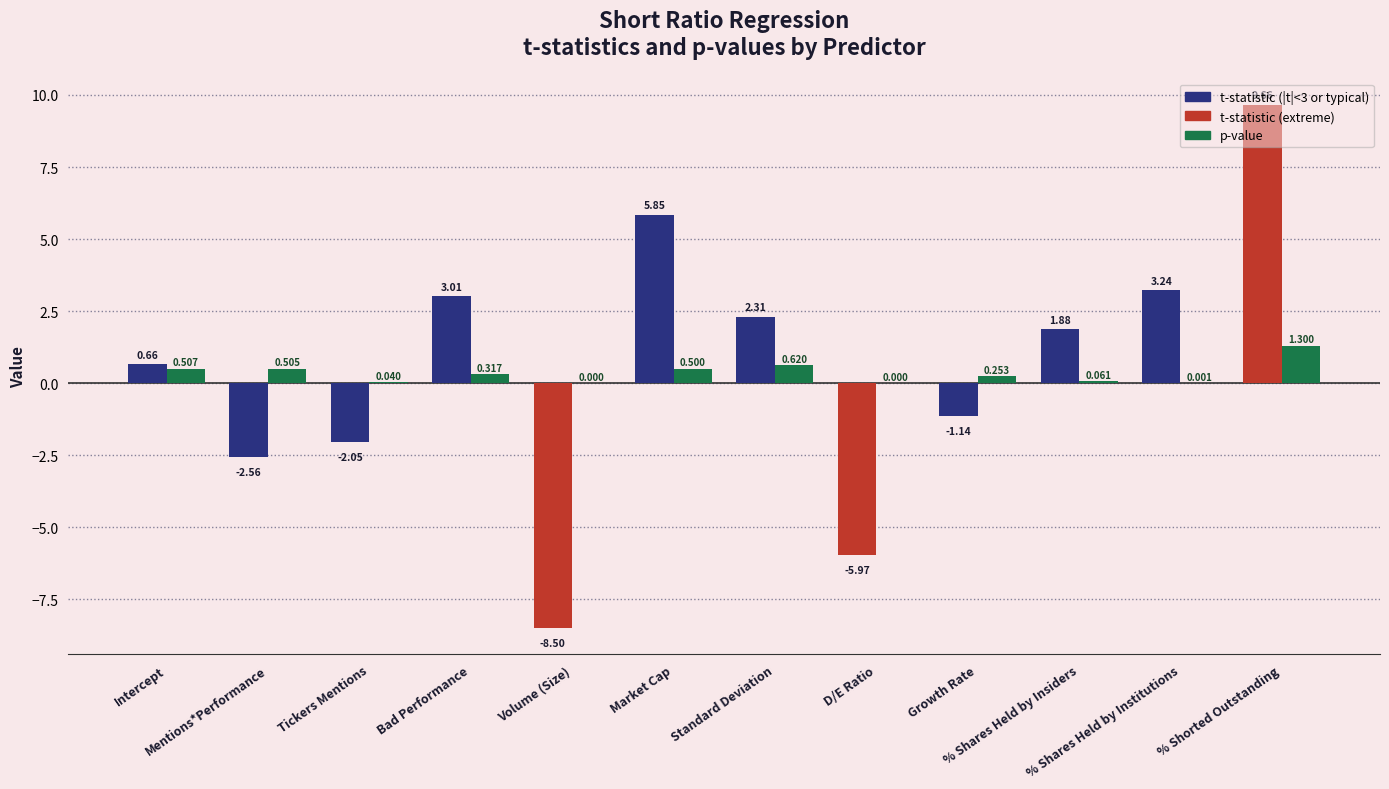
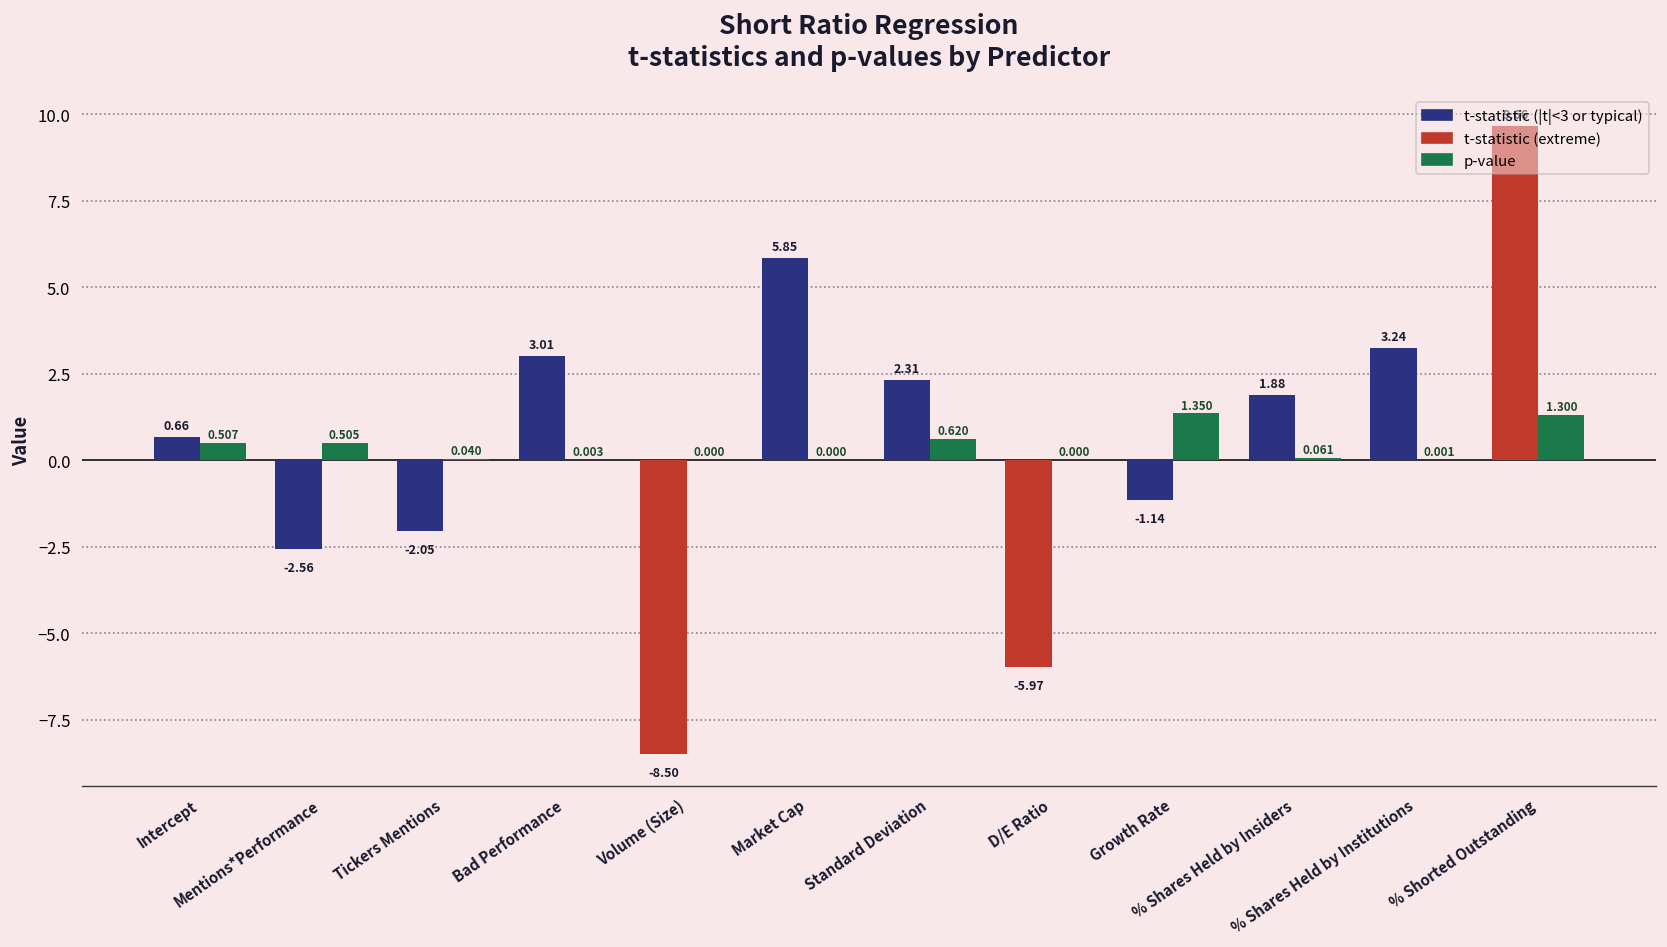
  {
    "p-value": {
      "Intercept": 0.507,
      "Mentions*Performance": 0.505,
      "Tickers Mentions": 0.040,
-     "Bad Performance": 0.317,
+     "Bad Performance": 0.003,
      "Volume (Size)": 0.000,
-     "Market Cap": 0.500,
+     "Market Cap": 0.000,
      "Standard Deviation": 0.620,
      "D/E Ratio": 0.000,
-     "Growth Rate": 0.253,
+     "Growth Rate": 1.350,
      "% Shares Held by Insiders": 0.061,
      "% Shares Held by Institutions": 0.001,
      "% Shorted Outstanding": 1.300
    }
  }
